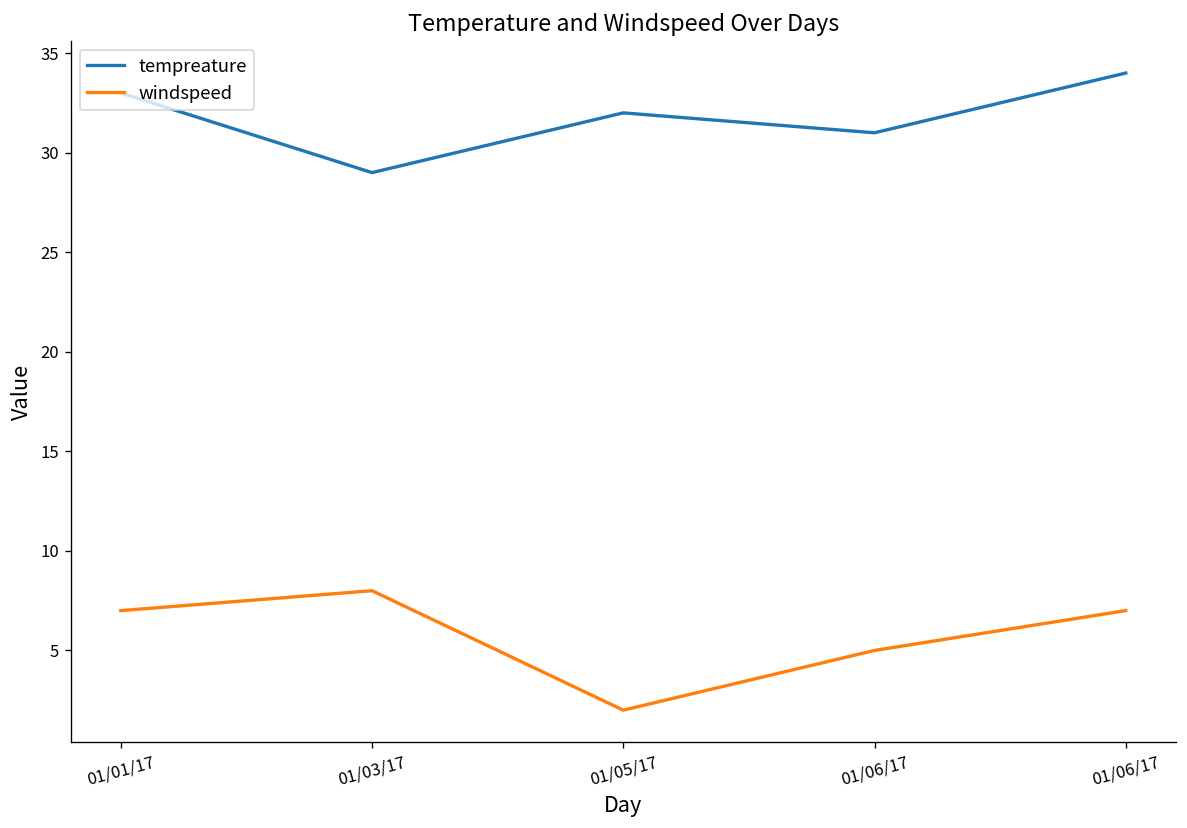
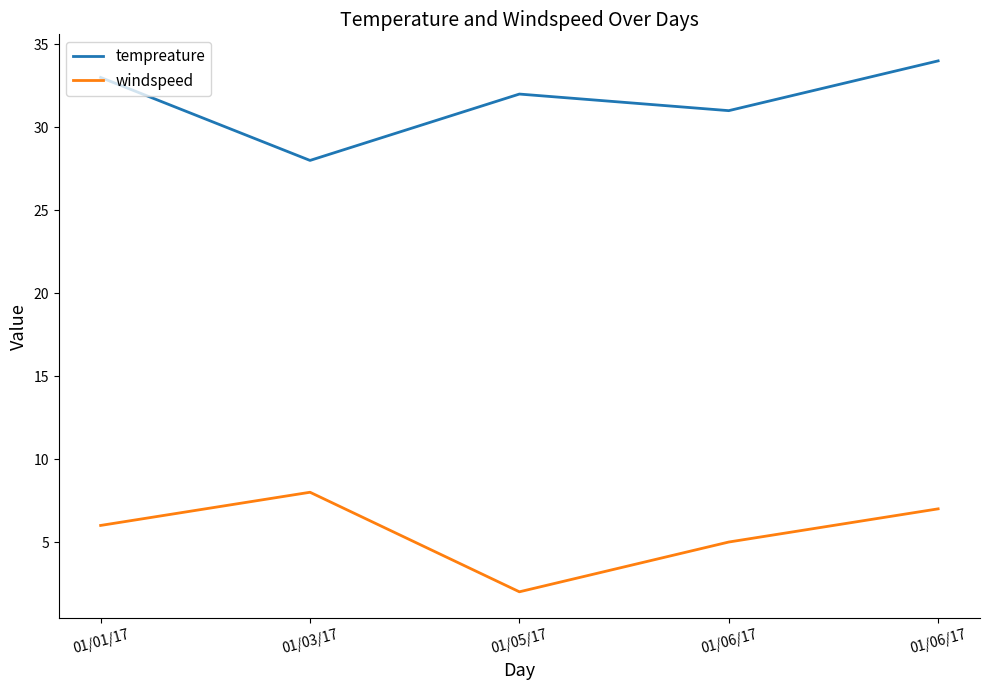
  {
    "tempreature": {
-     "01/03/17": 29,
+     "01/03/17": 28,
      "01/05/17": 32
    },
    "windspeed": {
-     "01/01/17": 7,
+     "01/01/17": 6,
      "01/03/17": 8,
      "01/05/17": 2
    }
  }
